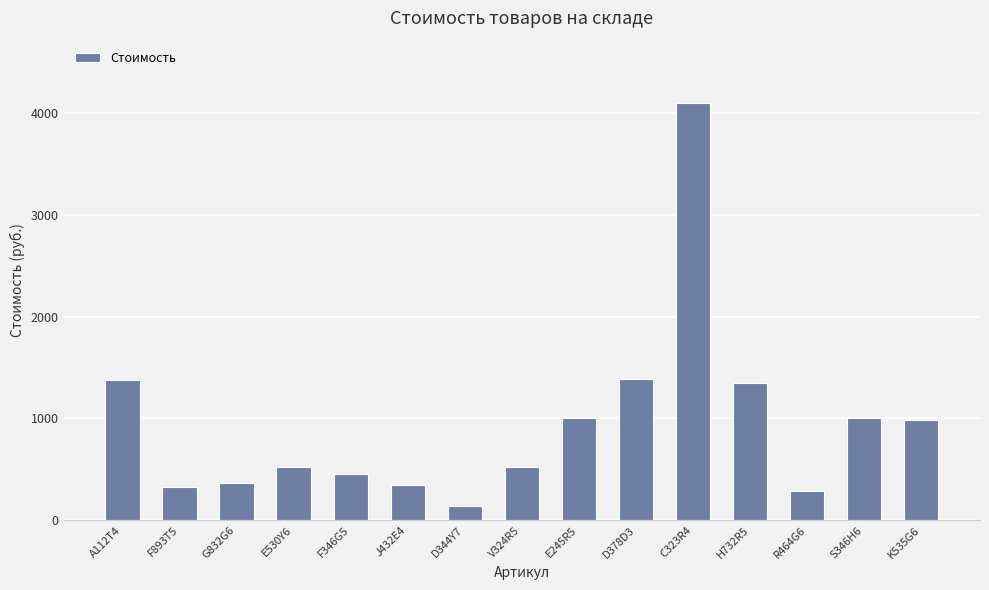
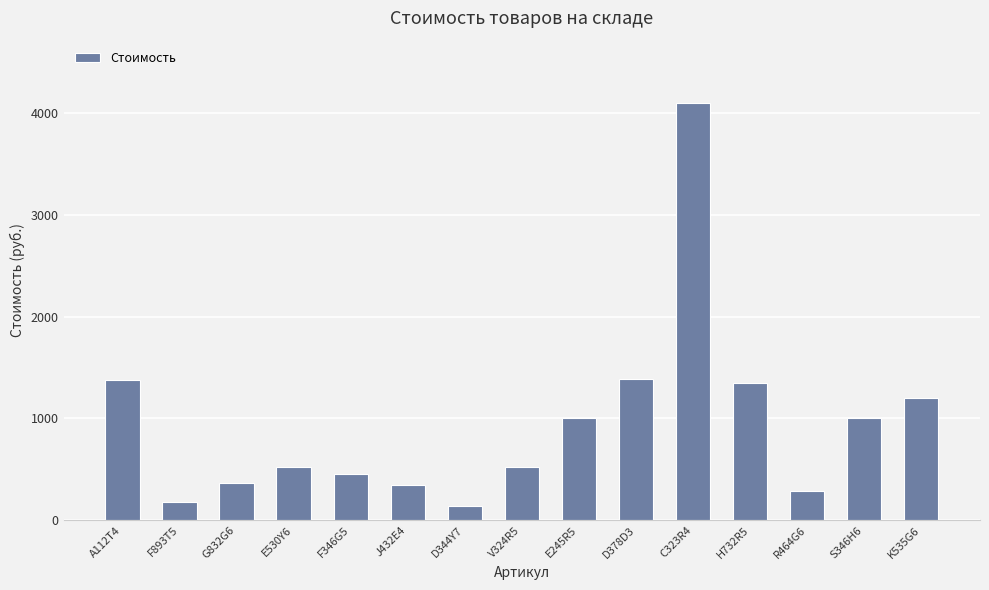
  {
    "А112Т4": 1370,
-   "F893T5": 330,
+   "F893T5": 170,
    "G832G6": 370,
    "E530Y6": 520,
    "F346G5": 450,
    "J432E4": 340,
    "D344Y7": 140,
    "V324R5": 520,
    "E245R5": 1000,
    "D378D3": 1390,
    "C323R4": 4100,
    "H732R5": 1350,
    "R464G6": 290,
    "S346H6": 1000,
-   "K535G6": 980
+   "K535G6": 1200
  }
